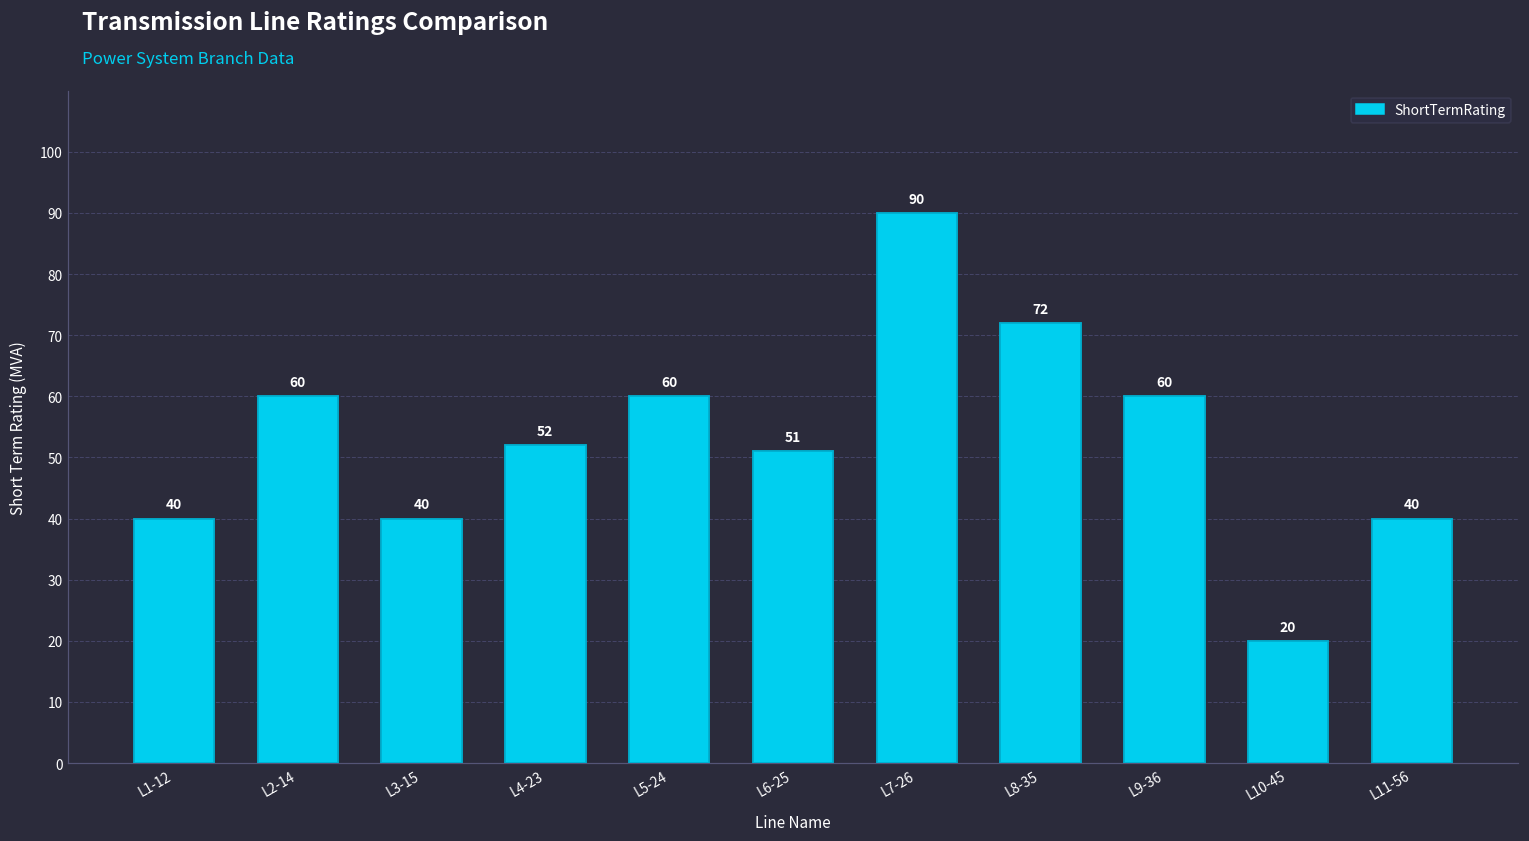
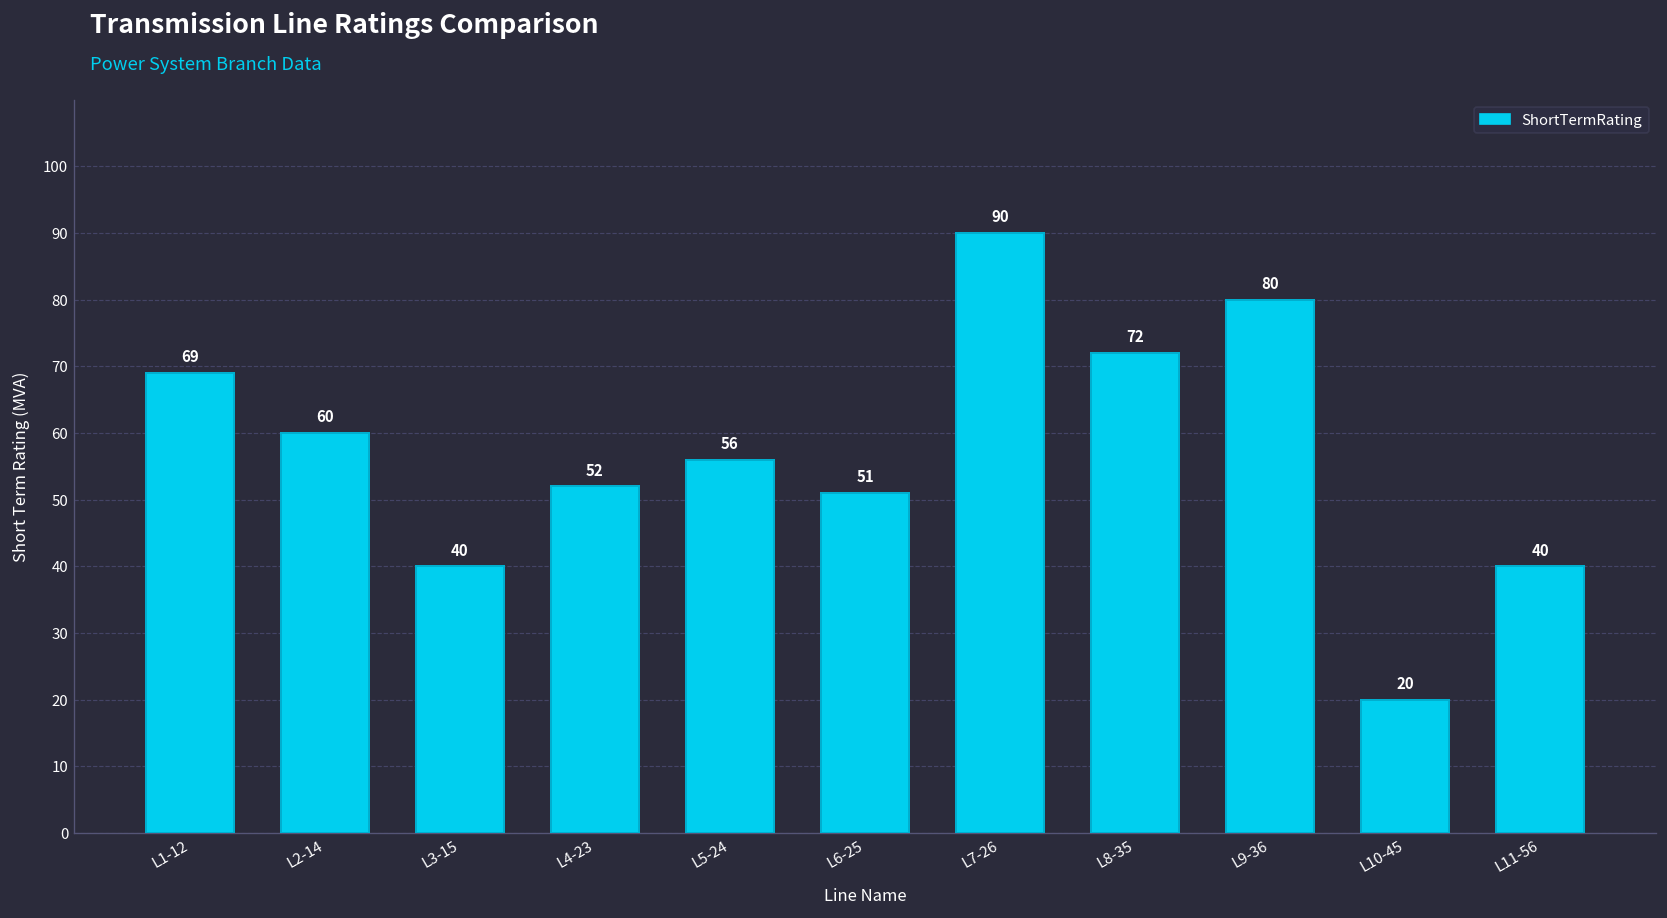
  {
-   "L1-12": 40,
+   "L1-12": 69,
    "L2-14": 60,
    "L3-15": 40,
    "L4-23": 52,
-   "L5-24": 60,
+   "L5-24": 56,
    "L6-25": 51,
    "L7-26": 90,
    "L8-35": 72,
-   "L9-36": 60,
+   "L9-36": 80,
    "L10-45": 20,
    "L11-56": 40
  }
